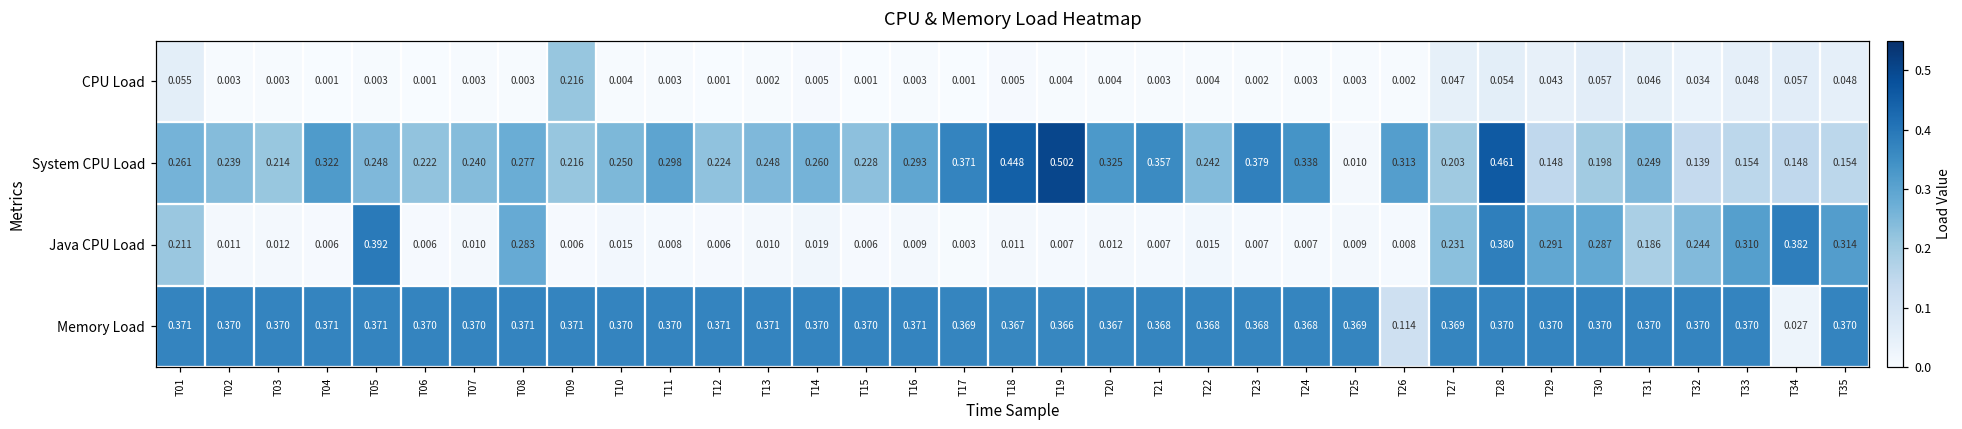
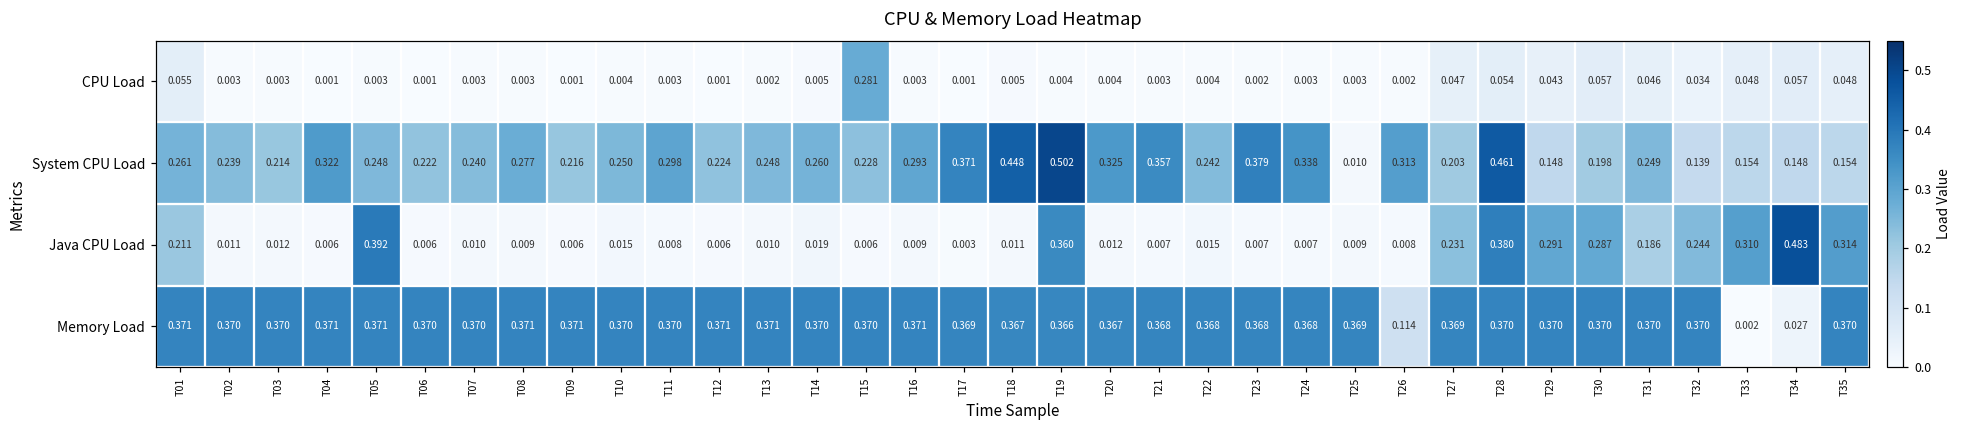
  {
    "CPU Load": {
      "T01": 0.055,
      "T02": 0.003,
      "T03": 0.003,
      "T04": 0.001,
      "T05": 0.003,
      "T06": 0.001,
      "T07": 0.003,
      "T08": 0.003,
-     "T09": 0.216,
+     "T09": 0.001,
      "T10": 0.004,
      "T11": 0.003,
      "T12": 0.001,
      "T13": 0.002,
      "T14": 0.005,
-     "T15": 0.001,
+     "T15": 0.281,
      "T16": 0.003,
      "T17": 0.001,
      "T18": 0.005,
      "T19": 0.004,
      "T20": 0.004,
      "T21": 0.003,
      "T22": 0.004,
      "T23": 0.002,
      "T24": 0.003,
      "T25": 0.003,
      "T26": 0.002,
      "T27": 0.047,
      "T28": 0.054,
      "T29": 0.043,
      "T30": 0.057,
      "T31": 0.046,
      "T32": 0.034,
      "T33": 0.048,
      "T34": 0.057,
      "T35": 0.048
    },
    "System CPU Load": {
      "T01": 0.261,
      "T02": 0.239,
      "T03": 0.214,
      "T04": 0.322,
      "T05": 0.248,
      "T06": 0.222,
      "T07": 0.240,
      "T08": 0.277,
      "T09": 0.216,
      "T10": 0.250,
      "T11": 0.298,
      "T12": 0.224,
      "T13": 0.248,
      "T14": 0.260,
      "T15": 0.228,
      "T16": 0.293,
      "T17": 0.371,
      "T18": 0.448,
      "T19": 0.502,
      "T20": 0.325,
      "T21": 0.357,
      "T22": 0.242,
      "T23": 0.379,
      "T24": 0.338,
      "T25": 0.010,
      "T26": 0.313,
      "T27": 0.203,
      "T28": 0.461,
      "T29": 0.148,
      "T30": 0.198,
      "T31": 0.249,
      "T32": 0.139,
      "T33": 0.154,
      "T34": 0.148,
      "T35": 0.154
    },
    "Java CPU Load": {
      "T01": 0.211,
      "T02": 0.011,
      "T03": 0.012,
      "T04": 0.006,
      "T05": 0.392,
      "T06": 0.006,
      "T07": 0.010,
-     "T08": 0.283,
+     "T08": 0.009,
      "T09": 0.006,
      "T10": 0.015,
      "T11": 0.008,
      "T12": 0.006,
      "T13": 0.010,
      "T14": 0.019,
      "T15": 0.006,
      "T16": 0.009,
      "T17": 0.003,
      "T18": 0.011,
-     "T19": 0.007,
+     "T19": 0.360,
      "T20": 0.012,
      "T21": 0.007,
      "T22": 0.015,
      "T23": 0.007,
      "T24": 0.007,
      "T25": 0.009,
      "T26": 0.008,
      "T27": 0.231,
      "T28": 0.380,
      "T29": 0.291,
      "T30": 0.287,
      "T31": 0.186,
      "T32": 0.244,
      "T33": 0.310,
-     "T34": 0.382,
+     "T34": 0.483,
      "T35": 0.314
    },
    "Memory Load": {
      "T01": 0.371,
      "T02": 0.370,
      "T03": 0.370,
      "T04": 0.371,
      "T05": 0.371,
      "T06": 0.370,
      "T07": 0.370,
      "T08": 0.371,
      "T09": 0.371,
      "T10": 0.370,
      "T11": 0.370,
      "T12": 0.371,
      "T13": 0.371,
      "T14": 0.370,
      "T15": 0.370,
      "T16": 0.371,
      "T17": 0.369,
      "T18": 0.367,
      "T19": 0.366,
      "T20": 0.367,
      "T21": 0.368,
      "T22": 0.368,
      "T23": 0.368,
      "T24": 0.368,
      "T25": 0.369,
      "T26": 0.114,
      "T27": 0.369,
      "T28": 0.370,
      "T29": 0.370,
      "T30": 0.370,
      "T31": 0.370,
      "T32": 0.370,
-     "T33": 0.370,
+     "T33": 0.002,
      "T34": 0.027,
      "T35": 0.370
    }
  }
